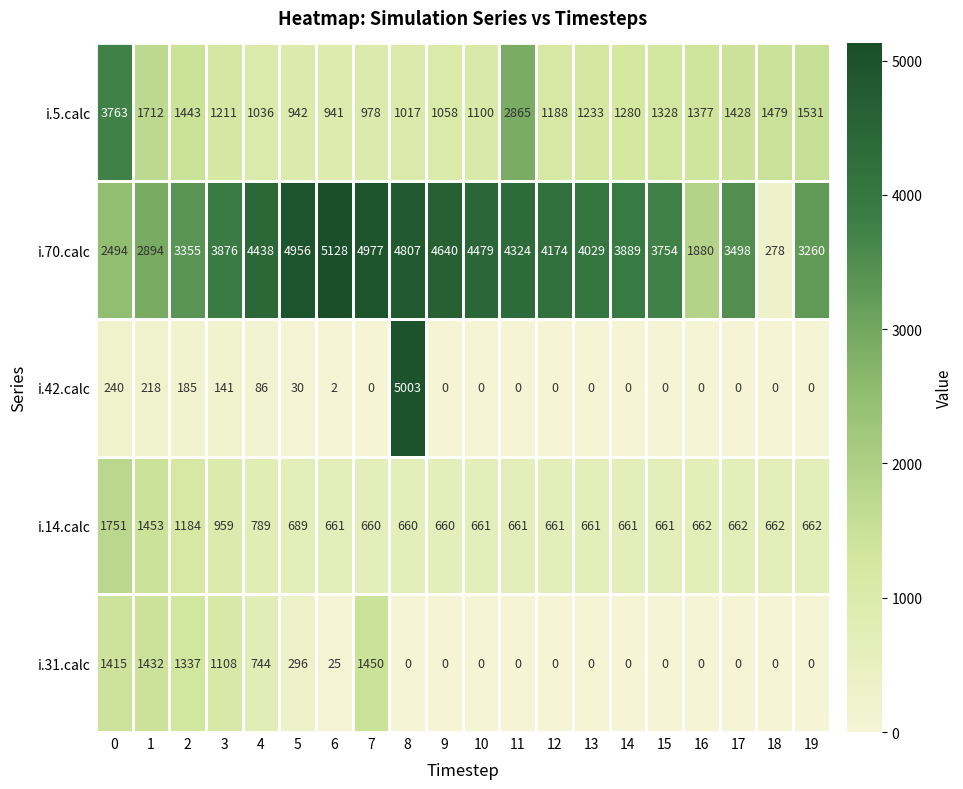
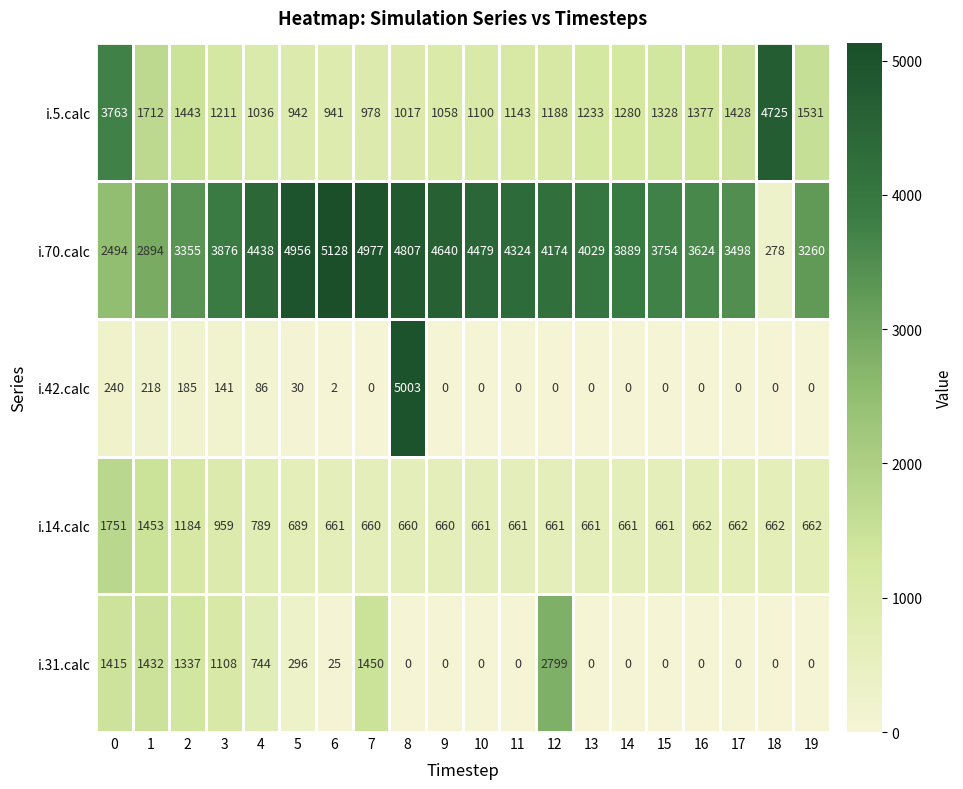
  {
    "i.5.calc": {
      "0": 3763,
      "1": 1712,
      "2": 1443,
      "3": 1211,
      "4": 1036,
      "5": 942,
      "6": 941,
      "7": 978,
      "8": 1017,
      "9": 1058,
      "10": 1100,
-     "11": 2865,
+     "11": 1143,
      "12": 1188,
      "13": 1233,
      "14": 1280,
      "15": 1328,
      "16": 1377,
      "17": 1428,
-     "18": 1479,
+     "18": 4725,
      "19": 1531
    },
    "i.70.calc": {
      "0": 2494,
      "1": 2894,
      "2": 3355,
      "3": 3876,
      "4": 4438,
      "5": 4956,
      "6": 5128,
      "7": 4977,
      "8": 4807,
      "9": 4640,
      "10": 4479,
      "11": 4324,
      "12": 4174,
      "13": 4029,
      "14": 3889,
      "15": 3754,
-     "16": 1880,
+     "16": 3624,
      "17": 3498,
      "18": 278,
      "19": 3260
    },
    "i.42.calc": {
      "0": 240,
      "1": 218,
      "2": 185,
      "3": 141,
      "4": 86,
      "5": 30,
      "6": 2,
      "7": 0,
      "8": 5003,
      "9": 0,
      "10": 0,
      "11": 0,
      "12": 0,
      "13": 0,
      "14": 0,
      "15": 0,
      "16": 0,
      "17": 0,
      "18": 0,
      "19": 0
    },
    "i.14.calc": {
      "0": 1751,
      "1": 1453,
      "2": 1184,
      "3": 959,
      "4": 789,
      "5": 689,
      "6": 661,
      "7": 660,
      "8": 660,
      "9": 660,
      "10": 661,
      "11": 661,
      "12": 661,
      "13": 661,
      "14": 661,
      "15": 661,
      "16": 662,
      "17": 662,
      "18": 662,
      "19": 662
    },
    "i.31.calc": {
      "0": 1415,
      "1": 1432,
      "2": 1337,
      "3": 1108,
      "4": 744,
      "5": 296,
      "6": 25,
      "7": 1450,
      "8": 0,
      "9": 0,
      "10": 0,
      "11": 0,
-     "12": 0,
+     "12": 2799,
      "13": 0,
      "14": 0,
      "15": 0,
      "16": 0,
      "17": 0,
      "18": 0,
      "19": 0
    }
  }
